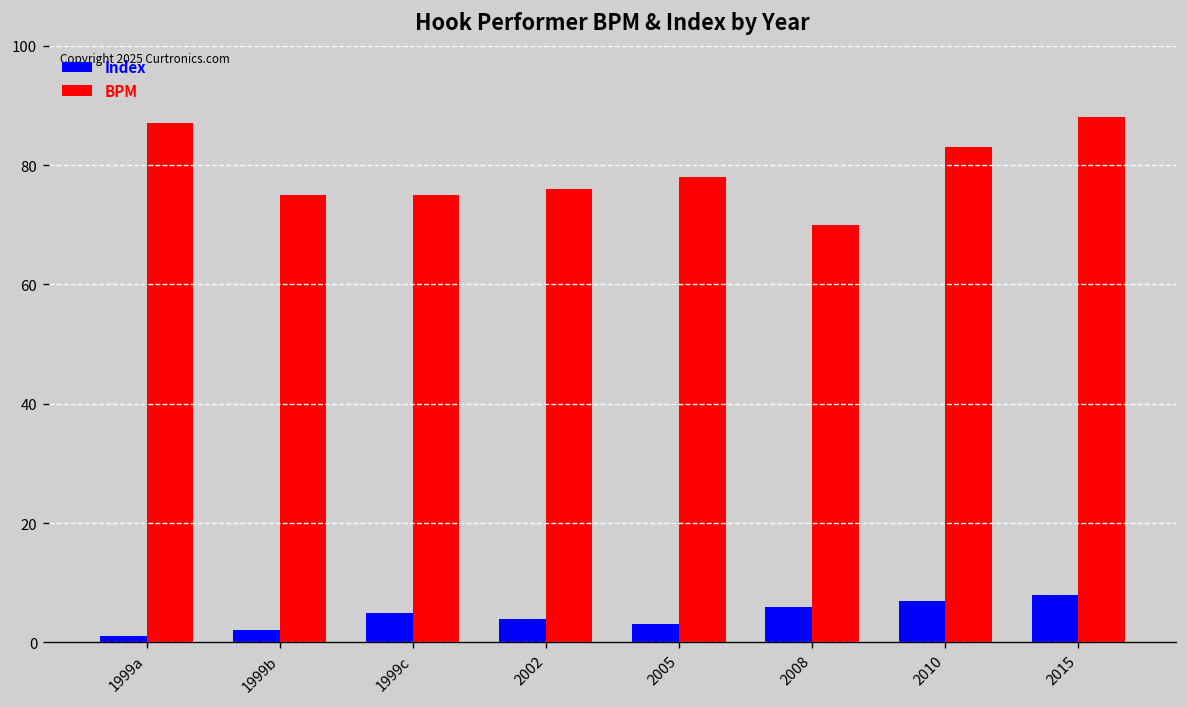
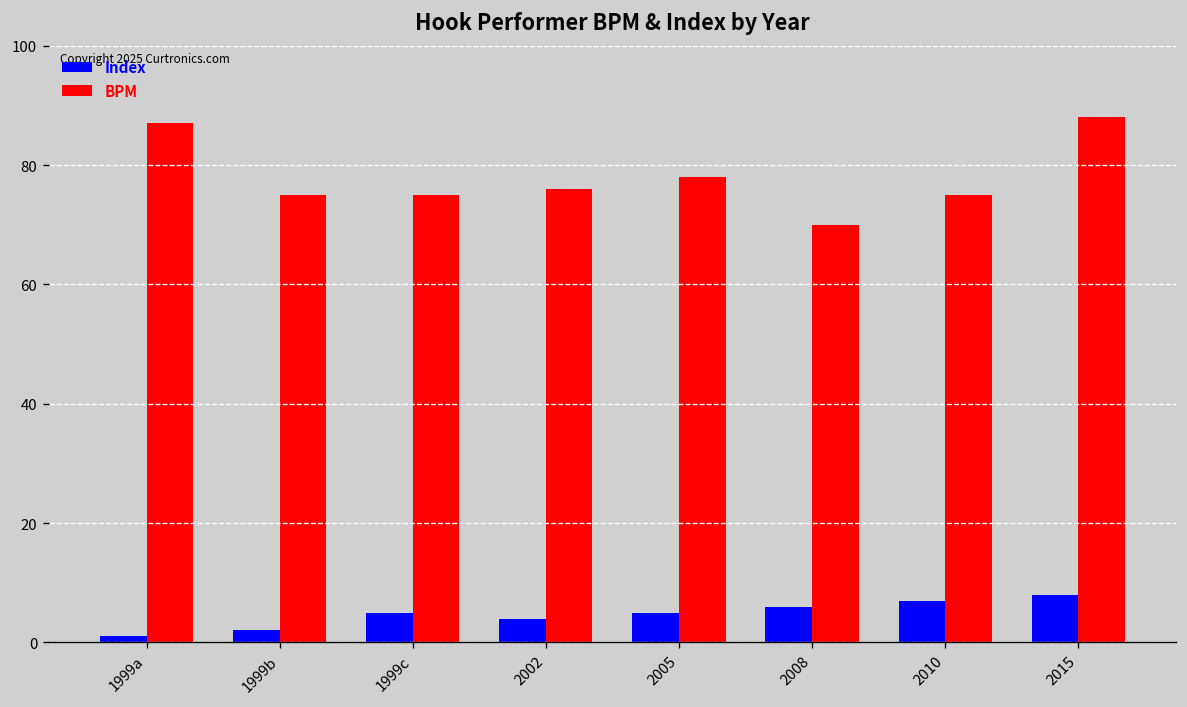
  {
    "Index": {
      "1999a": 1,
      "1999b": 2,
      "1999c": 5,
      "2002": 4,
-     "2005": 3,
+     "2005": 5,
      "2008": 6,
      "2010": 7,
      "2015": 8
    },
    "BPM": {
      "1999a": 87,
      "1999b": 75,
      "1999c": 75,
      "2002": 76,
      "2005": 78,
      "2008": 70,
-     "2010": 83,
+     "2010": 75,
      "2015": 88
    }
  }
